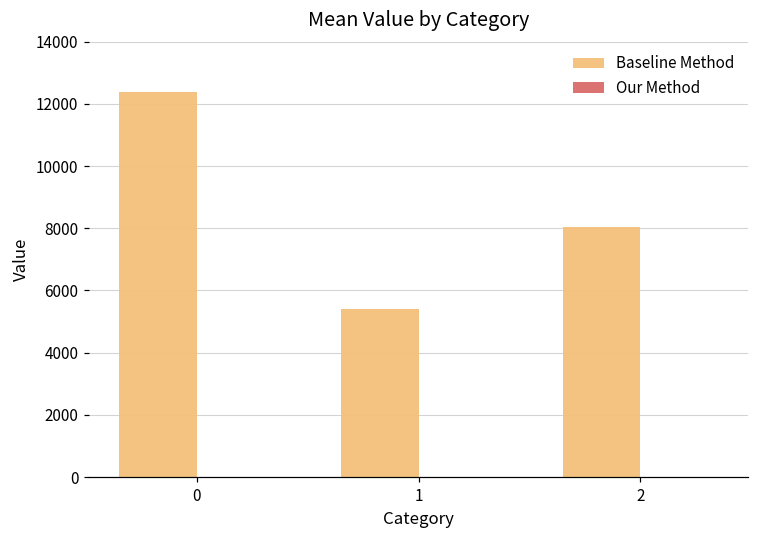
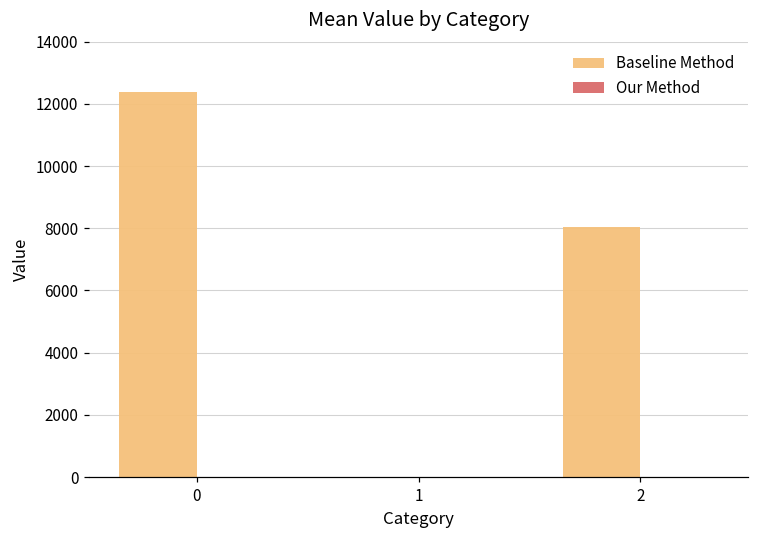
  {
    "Baseline Method": {
      "0": 12400,
-     "1": 5400,
+     "1": 0,
      "2": 8000
    },
    "Our Method": {
      "0": 0,
      "1": 0,
      "2": 0
    }
  }
